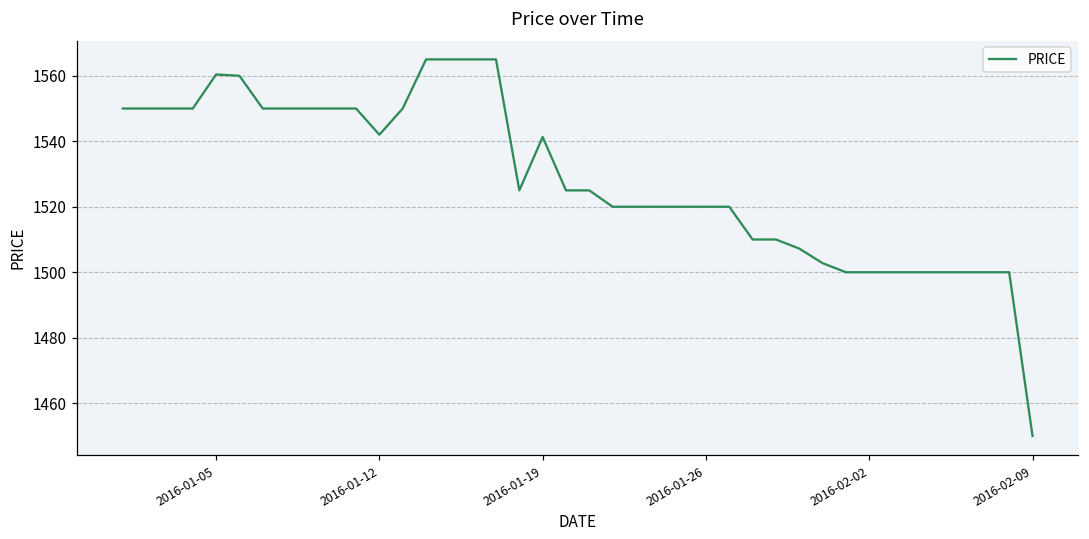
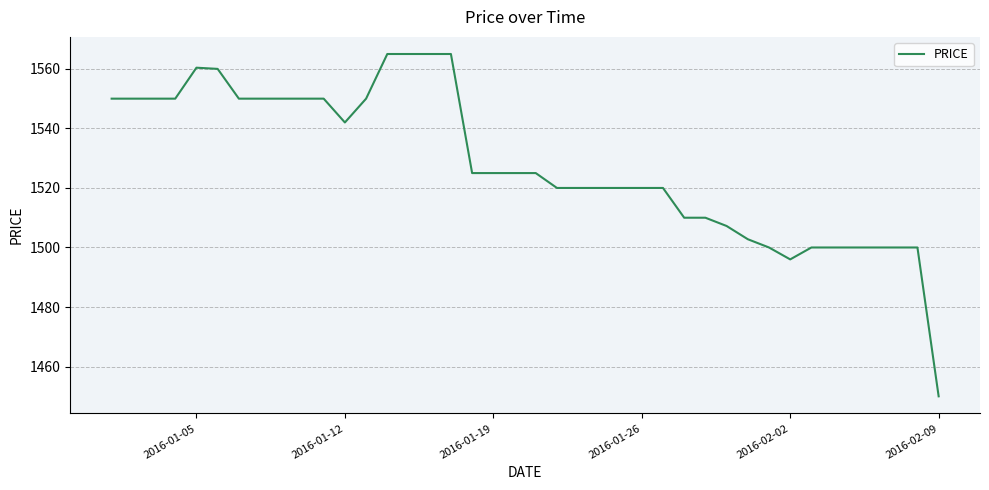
  {
    "2016-01-05": 1560,
    "2016-01-12": 1542,
-   "2016-01-19": 1541,
+   "2016-01-19": 1525,
    "2016-01-26": 1520,
-   "2016-02-02": 1500,
+   "2016-02-02": 1496,
    "2016-02-09": 1450
  }
